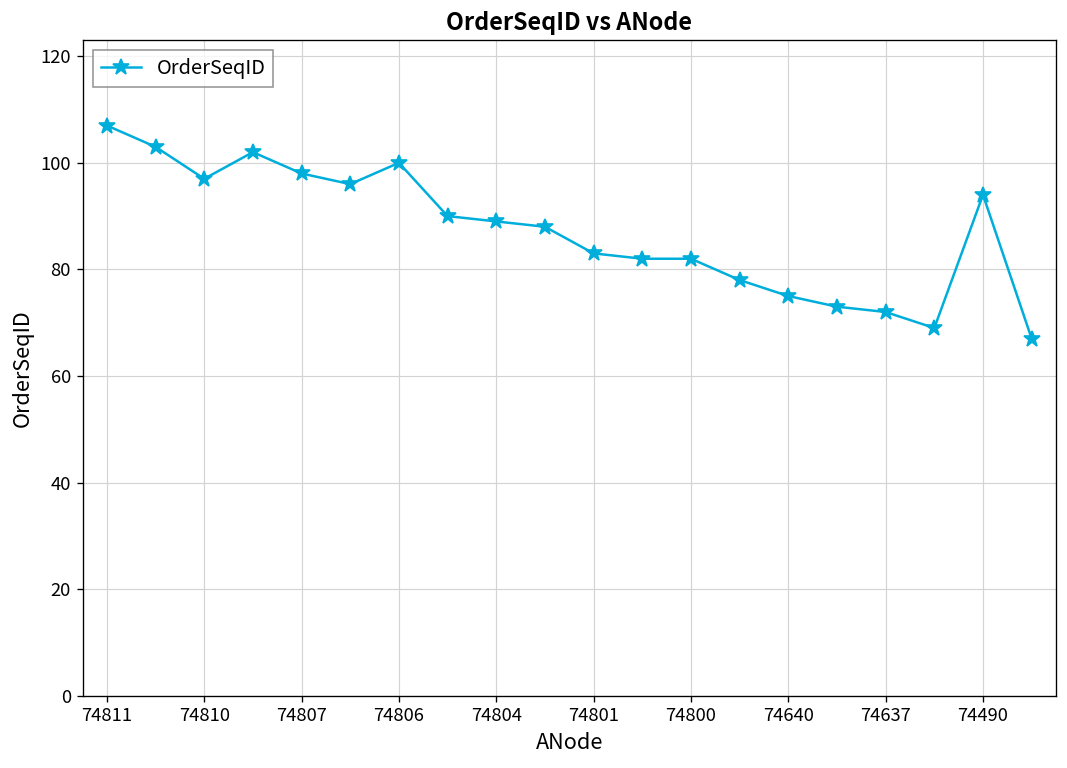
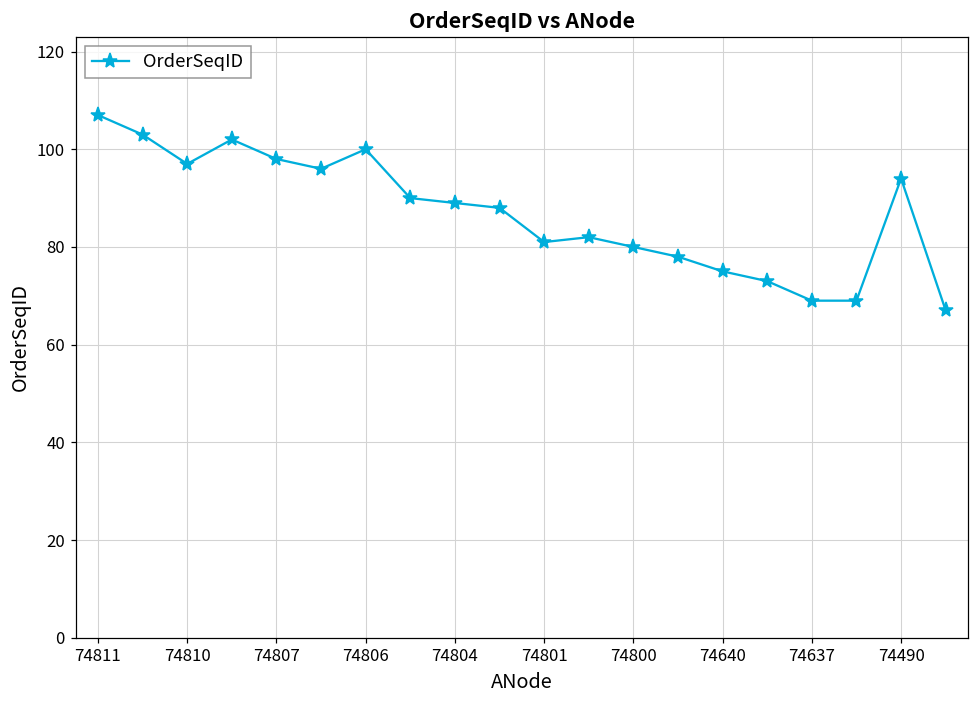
  {
    "74811": 107,
    "74810": 97,
    "74807": 98,
    "74806": 100,
    "74804": 89,
-   "74801": 83,
-   "74800": 82,
+   "74801": 81,
+   "74800": 80,
    "74640": 75,
-   "74637": 72,
+   "74637": 69,
    "74490": 94
  }
